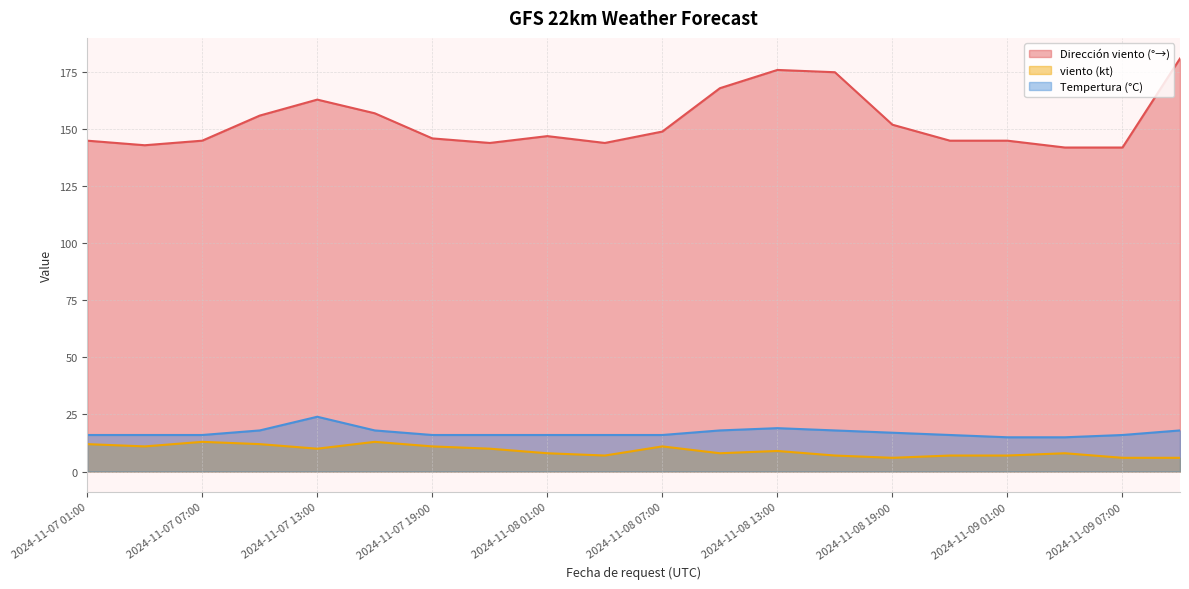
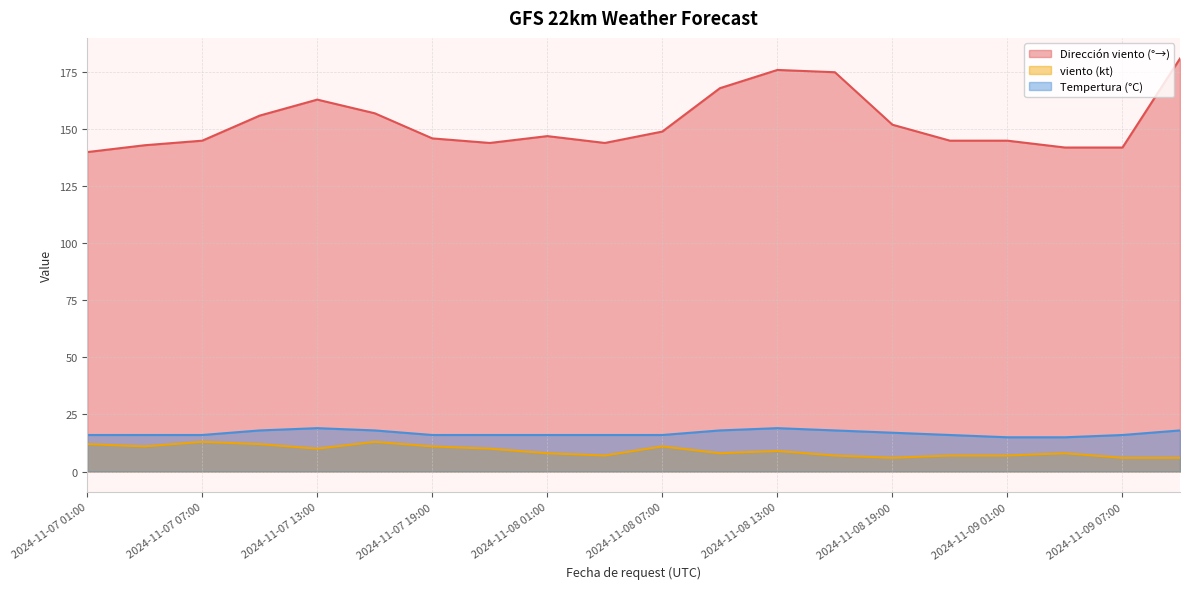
  {
    "Dirección viento (°→)": {
-     "2024-11-07 01:00": 145,
+     "2024-11-07 01:00": 140,
      "2024-11-07 07:00": 145,
      "2024-11-07 13:00": 163,
      "2024-11-07 19:00": 146,
      "2024-11-08 01:00": 147,
      "2024-11-08 07:00": 149,
      "2024-11-08 13:00": 176,
      "2024-11-08 19:00": 152,
      "2024-11-09 01:00": 145,
      "2024-11-09 07:00": 142
    },
    "viento (kt)": {
      "2024-11-07 01:00": 12,
      "2024-11-07 07:00": 13,
      "2024-11-07 13:00": 10,
      "2024-11-07 19:00": 11,
      "2024-11-08 01:00": 8,
      "2024-11-08 07:00": 11,
      "2024-11-08 13:00": 9,
      "2024-11-08 19:00": 6,
      "2024-11-09 01:00": 7,
      "2024-11-09 07:00": 6
    },
    "Tempertura (°C)": {
      "2024-11-07 01:00": 16,
      "2024-11-07 07:00": 16,
-     "2024-11-07 13:00": 24,
+     "2024-11-07 13:00": 19,
      "2024-11-07 19:00": 16,
      "2024-11-08 01:00": 16,
      "2024-11-08 07:00": 16,
      "2024-11-08 13:00": 19,
      "2024-11-08 19:00": 17,
      "2024-11-09 01:00": 15,
      "2024-11-09 07:00": 16
    }
  }
